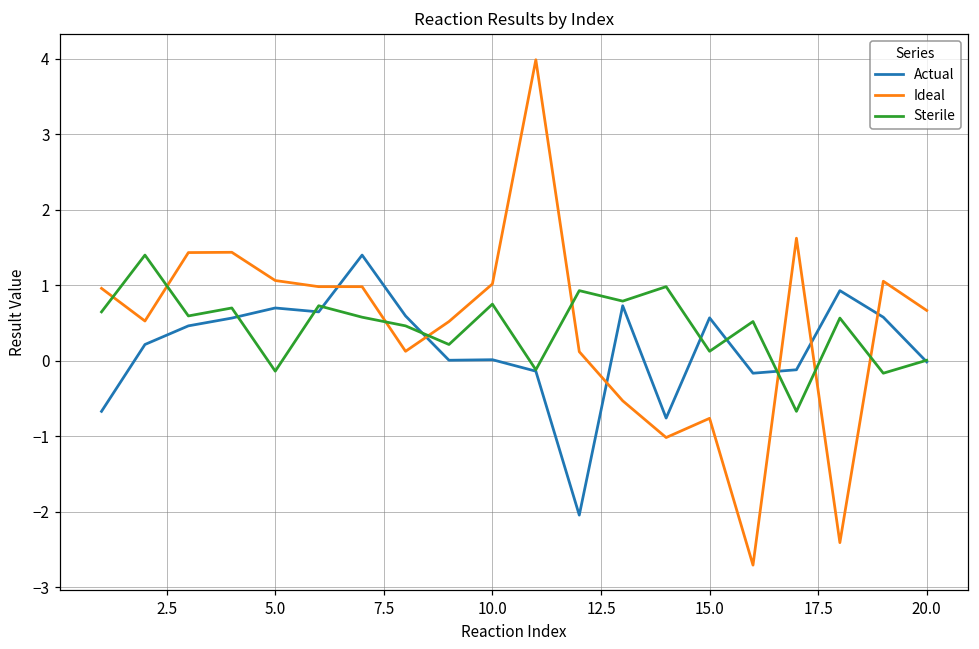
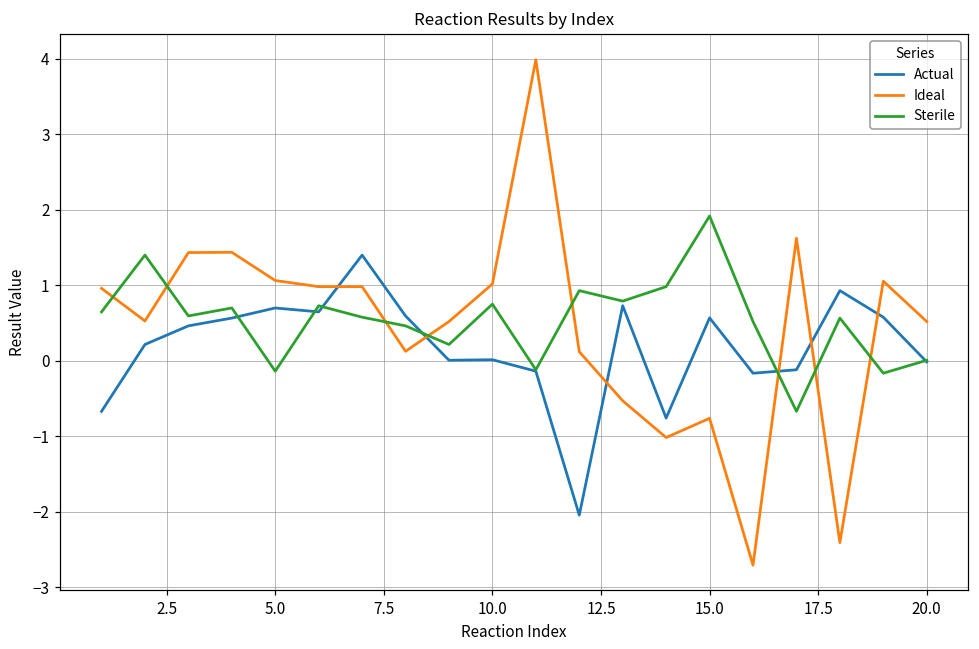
  {
    "Actual": {
      "5.0": 0.7,
      "10.0": 0.0,
      "15.0": 0.6
    },
    "Ideal": {
      "5.0": 1.1,
      "10.0": 1.0,
      "15.0": -0.8,
-     "20.0": 0.7
+     "20.0": 0.5
    },
    "Sterile": {
      "5.0": -0.1,
      "10.0": 0.7,
-     "15.0": 0.1
+     "15.0": 1.9
    }
  }
